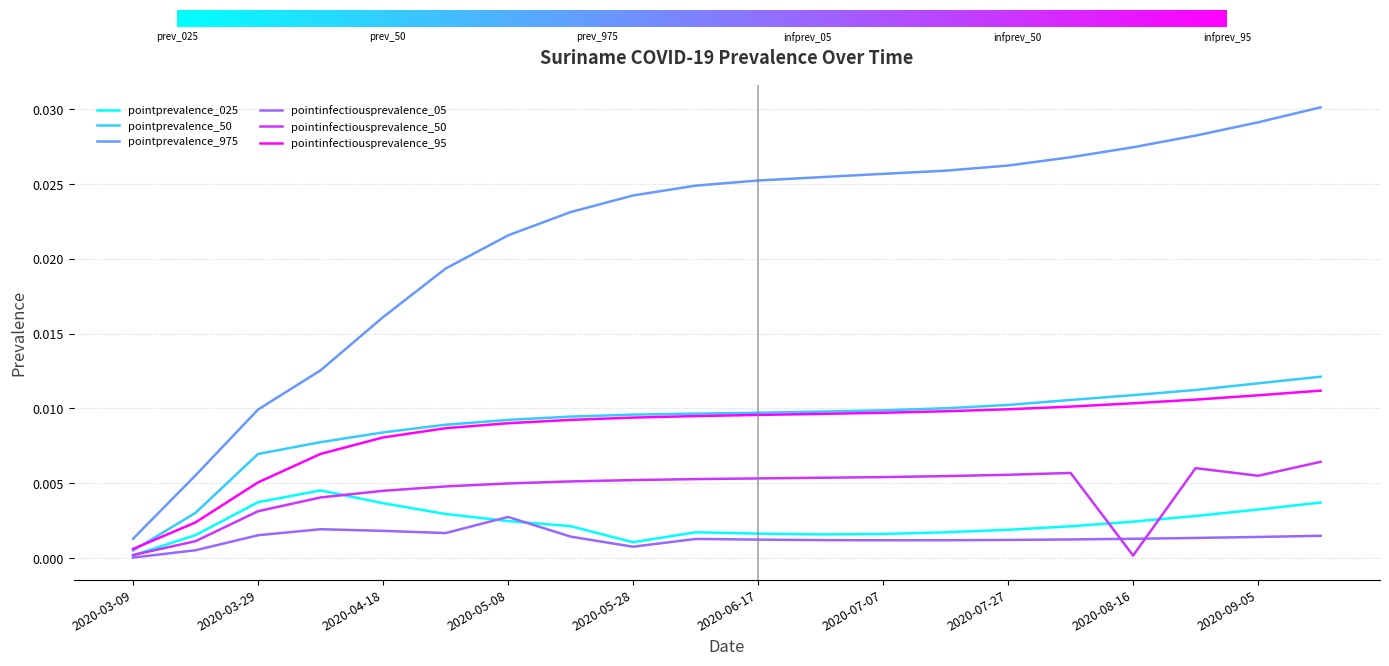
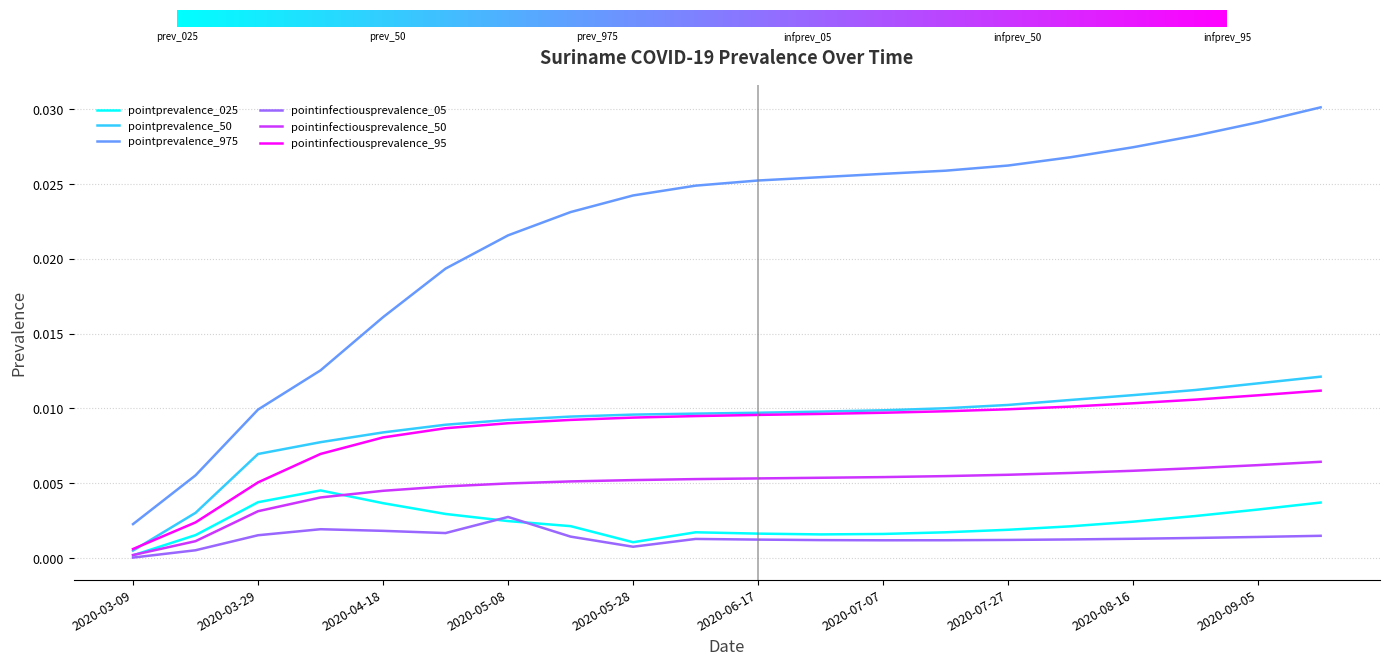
  {
    "pointprevalence_025": {
      "2020-03-29": 0.0037,
      "2020-04-18": 0.0037,
      "2020-05-08": 0.0025,
      "2020-05-28": 0.0011,
      "2020-06-17": 0.0016,
      "2020-07-07": 0.0016,
      "2020-07-27": 0.0019,
      "2020-08-16": 0.0024,
      "2020-09-05": 0.0032
    },
    "pointprevalence_50": {
      "2020-03-29": 0.0070,
      "2020-04-18": 0.0084,
      "2020-05-08": 0.0092,
      "2020-05-28": 0.0096,
      "2020-07-27": 0.0102,
      "2020-08-16": 0.0109,
      "2020-09-05": 0.0117
    },
    "pointprevalence_975": {
-     "2020-03-09": 0.0013,
+     "2020-03-09": 0.0023,
      "2020-03-29": 0.0099,
      "2020-04-18": 0.0161,
      "2020-05-08": 0.0216,
      "2020-05-28": 0.0242,
      "2020-06-17": 0.0252,
      "2020-07-07": 0.0257,
      "2020-07-27": 0.0262,
      "2020-08-16": 0.0275,
      "2020-09-05": 0.0291
    },
    "pointinfectiousprevalence_05": {
      "2020-03-29": 0.0015,
      "2020-04-18": 0.0018,
      "2020-05-08": 0.0027,
      "2020-05-28": 0.0008,
      "2020-06-17": 0.0012,
      "2020-07-07": 0.0012,
      "2020-07-27": 0.0012,
      "2020-08-16": 0.0013,
      "2020-09-05": 0.0014
    },
    "pointinfectiousprevalence_50": {
      "2020-03-29": 0.0031,
      "2020-04-18": 0.0045,
      "2020-05-08": 0.0050,
      "2020-05-28": 0.0052,
      "2020-06-17": 0.0053,
      "2020-07-07": 0.0054,
      "2020-07-27": 0.0056,
-     "2020-08-16": 0.0002,
-     "2020-09-05": 0.0055
+     "2020-08-16": 0.0058,
+     "2020-09-05": 0.0062
    },
    "pointinfectiousprevalence_95": {
      "2020-03-29": 0.0051,
      "2020-04-18": 0.0081,
      "2020-05-08": 0.0090,
      "2020-05-28": 0.0094,
      "2020-07-27": 0.0099,
      "2020-08-16": 0.0103,
      "2020-09-05": 0.0109
    }
  }
